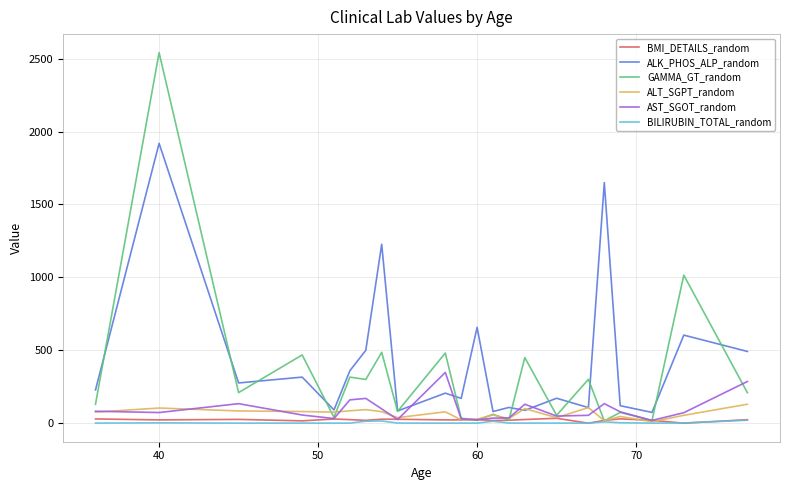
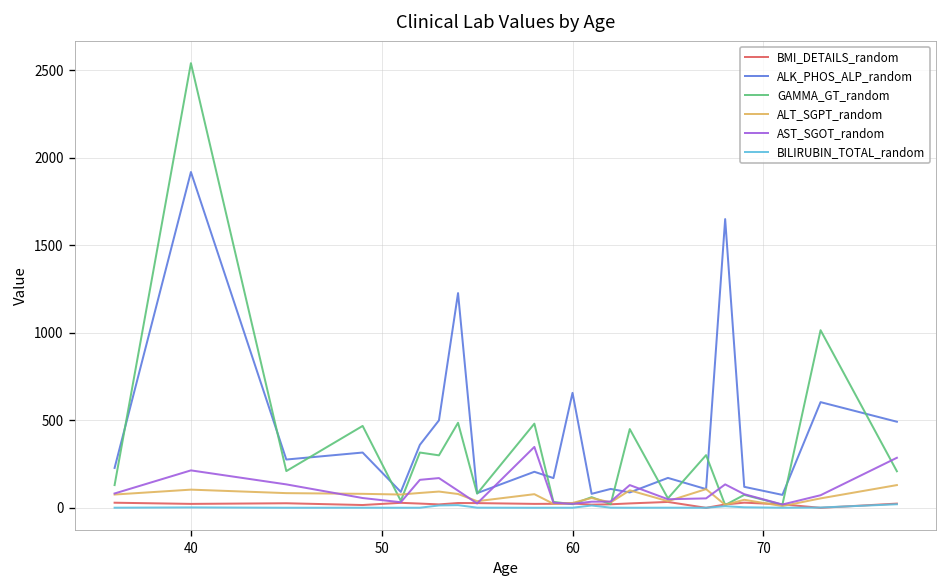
  {
    "BMI_DETAILS_random": {
      "40": 20
    },
    "ALK_PHOS_ALP_random": {
      "40": 1920,
      "60": 660
    },
    "GAMMA_GT_random": {
      "40": 2540
    },
    "ALT_SGPT_random": {
      "40": 100
    },
    "AST_SGOT_random": {
-     "40": 70
+     "40": 210
    },
    "BILIRUBIN_TOTAL_random": {
      "40": 0,
      "60": 0
    }
  }
